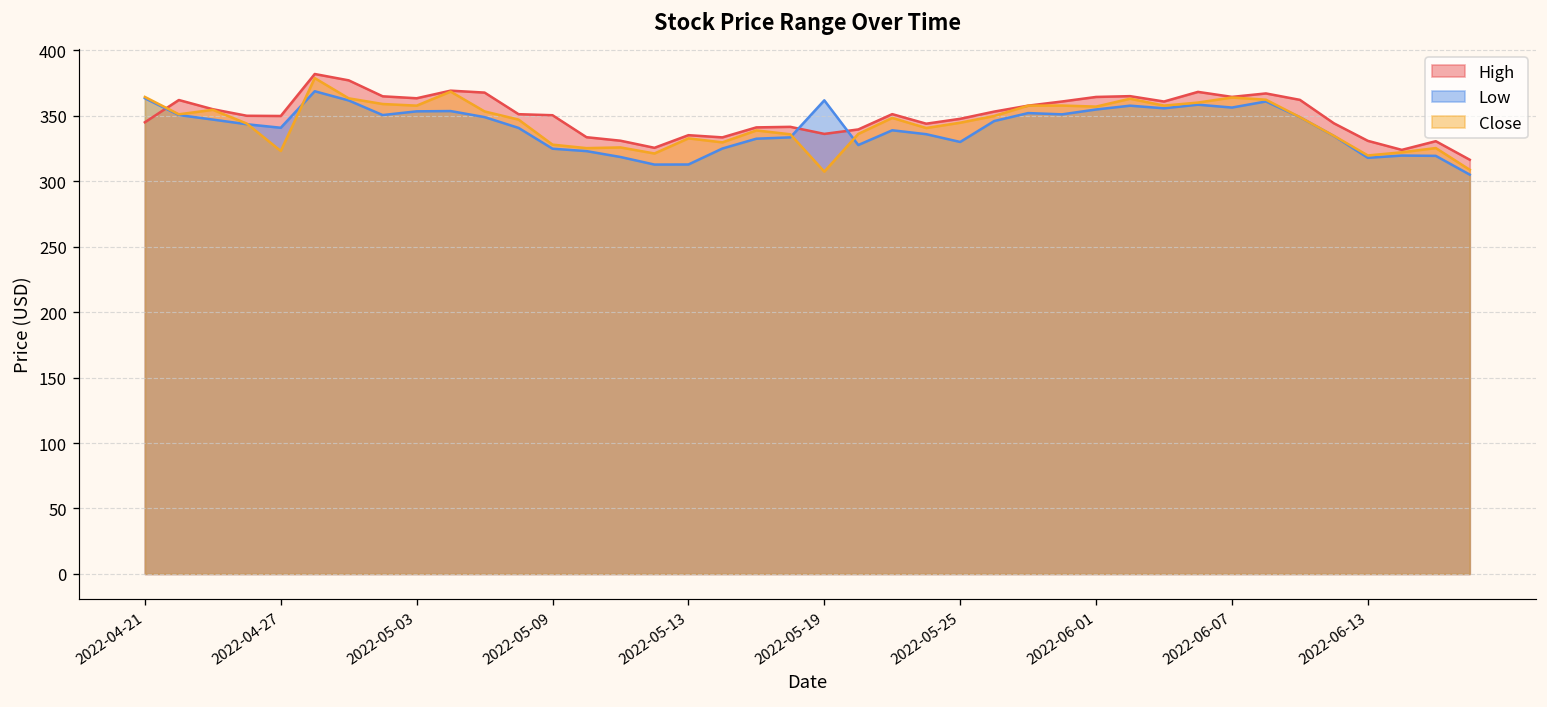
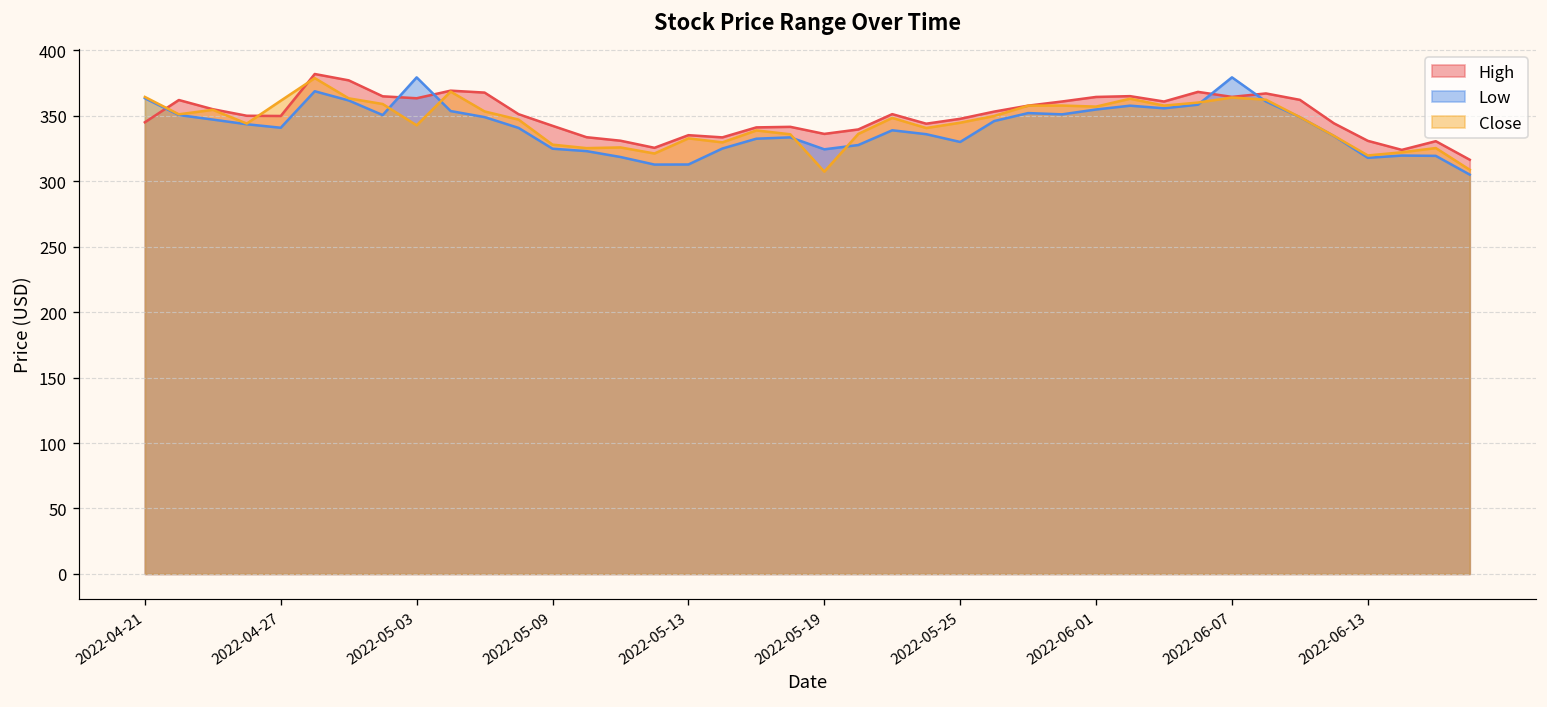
  {
    "High": {
      "2022-04-21": 345,
      "2022-04-27": 350,
      "2022-05-03": 363,
-     "2022-05-09": 350,
+     "2022-05-09": 342,
      "2022-05-13": 335,
      "2022-05-19": 336,
      "2022-05-25": 348,
      "2022-06-01": 364,
      "2022-06-13": 331
    },
    "Low": {
      "2022-04-27": 341,
-     "2022-05-03": 353,
+     "2022-05-03": 379,
      "2022-05-09": 325,
      "2022-05-13": 313,
-     "2022-05-19": 362,
+     "2022-05-19": 324,
      "2022-05-25": 330,
-     "2022-06-07": 356
+     "2022-06-07": 379
    },
    "Close": {
-     "2022-04-27": 323,
-     "2022-05-03": 358,
+     "2022-04-27": 362,
+     "2022-05-03": 343,
      "2022-05-09": 328,
      "2022-05-13": 333,
      "2022-05-19": 307,
      "2022-05-25": 345
    }
  }
